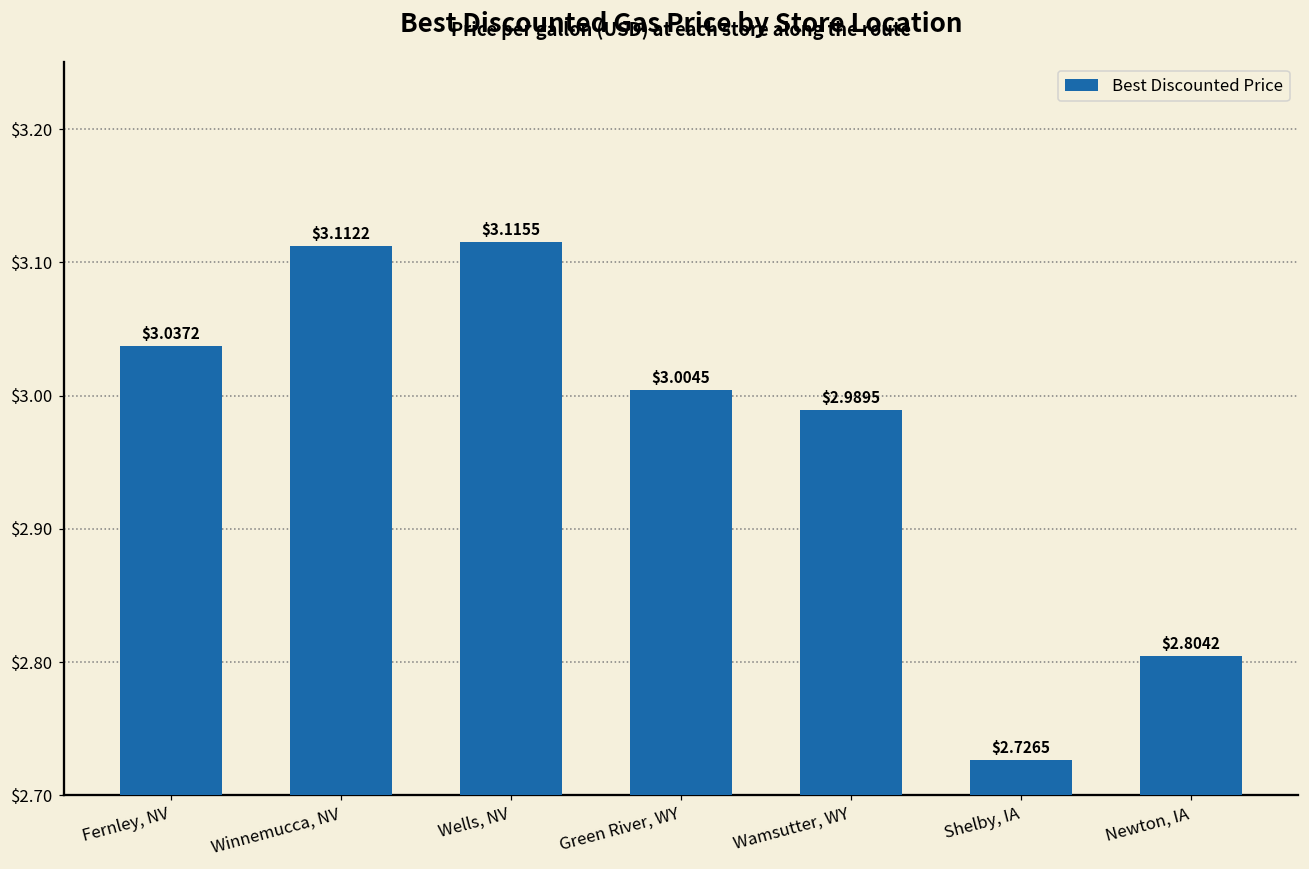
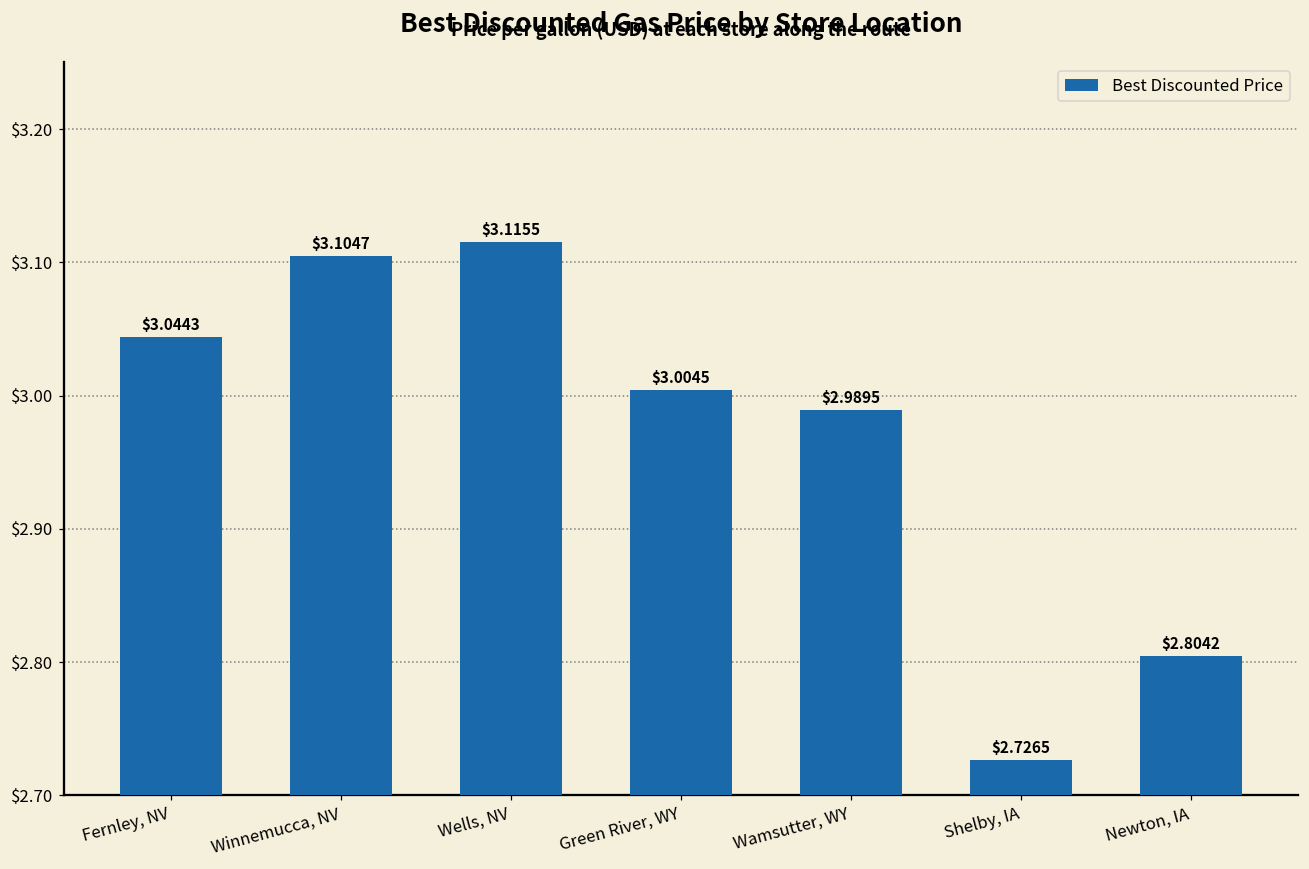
  {
-   "Fernley, NV": "$3.0372",
-   "Winnemucca, NV": "$3.1122",
+   "Fernley, NV": "$3.0443",
+   "Winnemucca, NV": "$3.1047",
    "Wells, NV": "$3.1155",
    "Green River, WY": "$3.0045",
    "Wamsutter, WY": "$2.9895",
    "Shelby, IA": "$2.7265",
    "Newton, IA": "$2.8042"
  }
